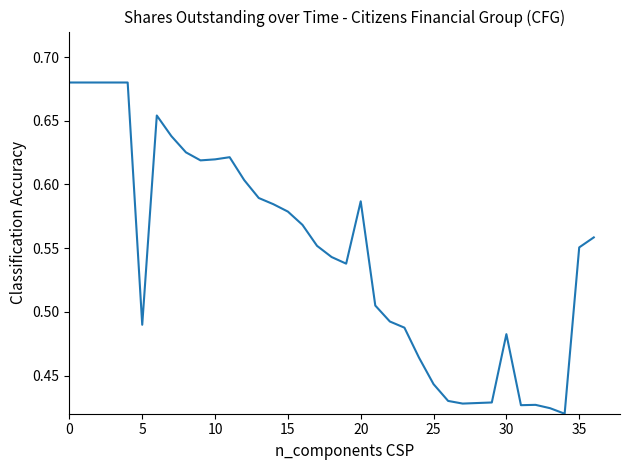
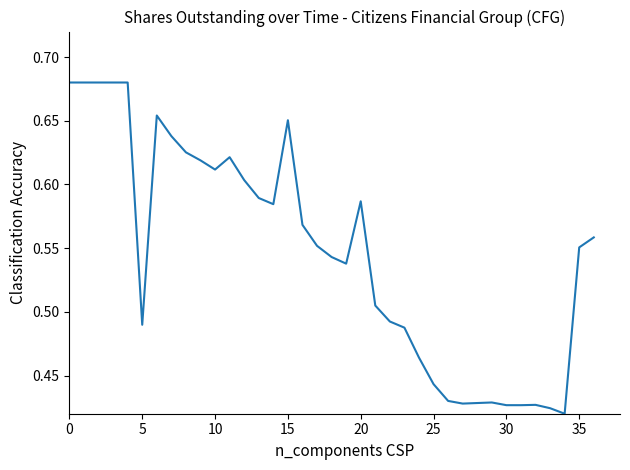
  {
    "0": 0.680,
    "5": 0.490,
-   "10": 0.620,
-   "15": 0.579,
+   "10": 0.612,
+   "15": 0.650,
    "20": 0.587,
    "25": 0.443,
-   "30": 0.482,
+   "30": 0.427,
    "35": 0.551
  }
